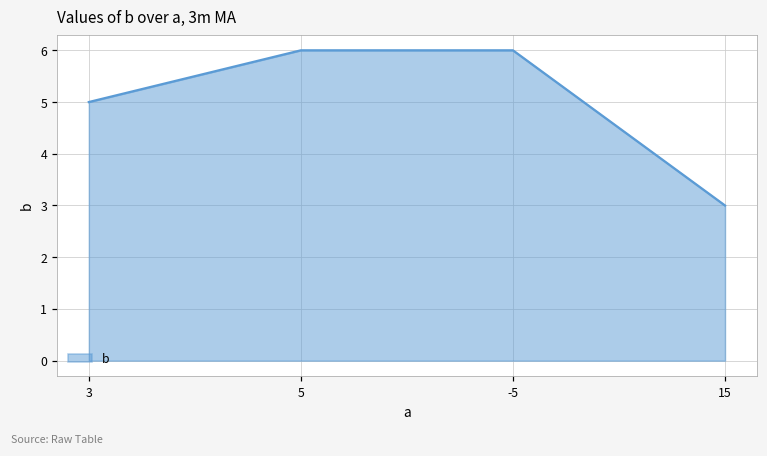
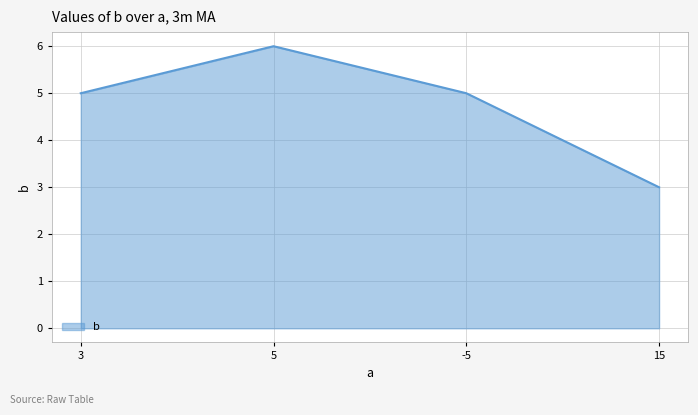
  {
    "3": 5,
    "5": 6,
-   "-5": 6,
+   "-5": 5,
    "15": 3
  }
